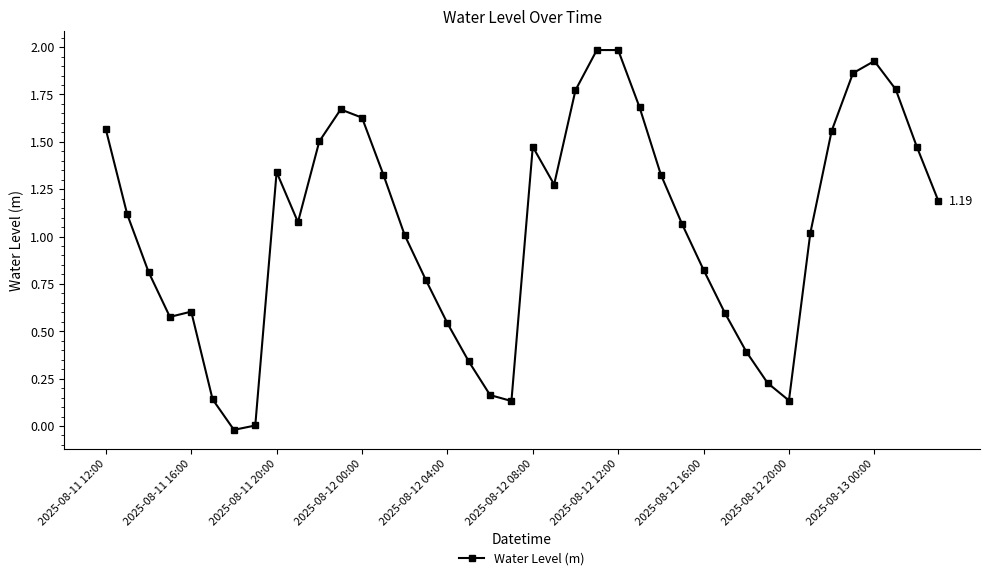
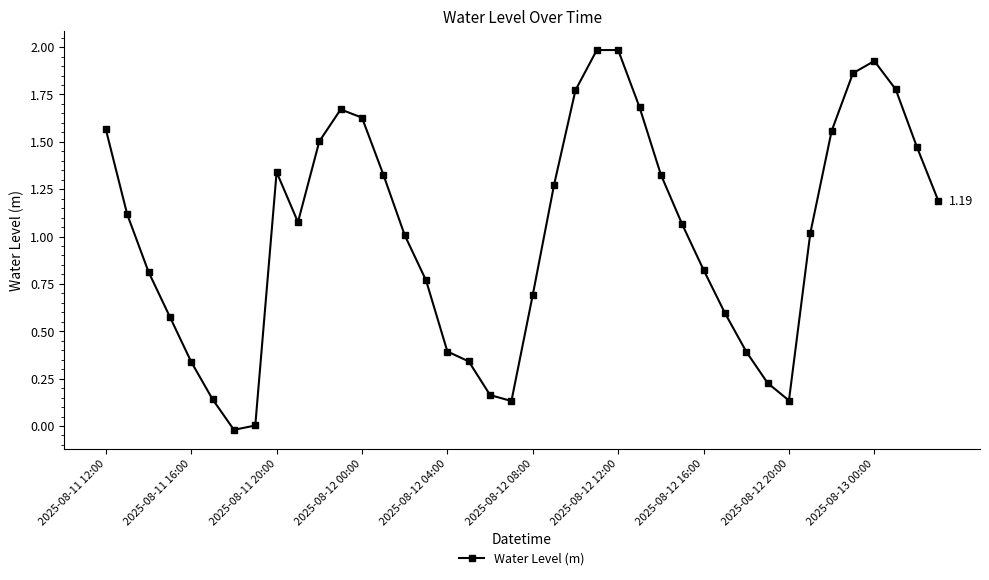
  {
    "2025-08-11 12:00": 1.57,
-   "2025-08-11 16:00": 0.60,
+   "2025-08-11 16:00": 0.34,
    "2025-08-11 20:00": 1.34,
    "2025-08-12 00:00": 1.63,
-   "2025-08-12 04:00": 0.54,
-   "2025-08-12 08:00": 1.47,
+   "2025-08-12 04:00": 0.39,
+   "2025-08-12 08:00": 0.69,
    "2025-08-12 12:00": 1.98,
    "2025-08-12 16:00": 0.82,
    "2025-08-12 20:00": 0.13,
    "2025-08-13 00:00": 1.93
  }
